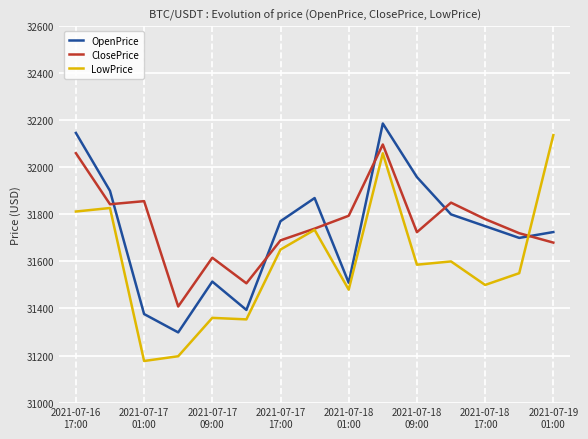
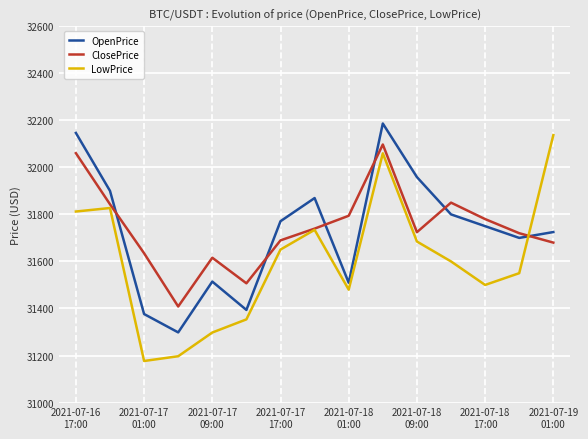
  {
    "OpenPrice": {
      "2021-07-16 17:00": 32150,
      "2021-07-17 01:00": 31380,
      "2021-07-17 09:00": 31510,
      "2021-07-17 17:00": 31770,
      "2021-07-18 01:00": 31510,
      "2021-07-18 09:00": 31960,
      "2021-07-18 17:00": 31750,
      "2021-07-19 01:00": 31720
    },
    "ClosePrice": {
      "2021-07-16 17:00": 32060,
-     "2021-07-17 01:00": 31860,
+     "2021-07-17 01:00": 31630,
      "2021-07-17 09:00": 31620,
      "2021-07-17 17:00": 31690,
      "2021-07-18 01:00": 31790,
      "2021-07-18 09:00": 31720,
      "2021-07-18 17:00": 31780,
      "2021-07-19 01:00": 31680
    },
    "LowPrice": {
      "2021-07-16 17:00": 31810,
      "2021-07-17 01:00": 31180,
-     "2021-07-17 09:00": 31360,
+     "2021-07-17 09:00": 31300,
      "2021-07-17 17:00": 31650,
      "2021-07-18 01:00": 31480,
-     "2021-07-18 09:00": 31590,
+     "2021-07-18 09:00": 31680,
      "2021-07-18 17:00": 31500,
      "2021-07-19 01:00": 32140
    }
  }
